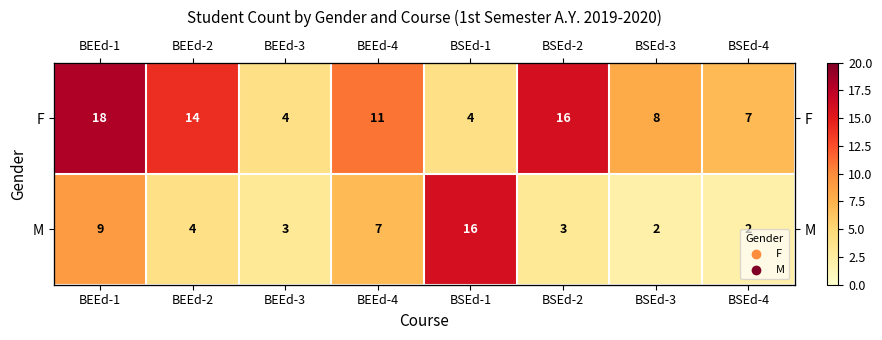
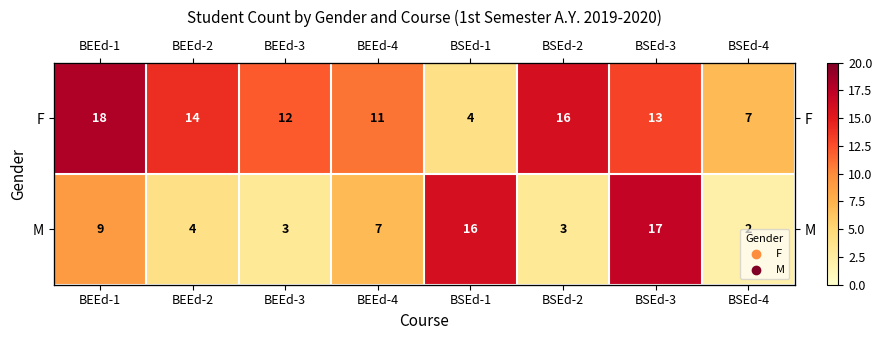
  {
    "F": {
      "BEEd-1": 18,
      "BEEd-2": 14,
-     "BEEd-3": 4,
+     "BEEd-3": 12,
      "BEEd-4": 11,
      "BSEd-1": 4,
      "BSEd-2": 16,
-     "BSEd-3": 8,
+     "BSEd-3": 13,
      "BSEd-4": 7
    },
    "M": {
      "BEEd-1": 9,
      "BEEd-2": 4,
      "BEEd-3": 3,
      "BEEd-4": 7,
      "BSEd-1": 16,
      "BSEd-2": 3,
-     "BSEd-3": 2
+     "BSEd-3": 17
    }
  }
